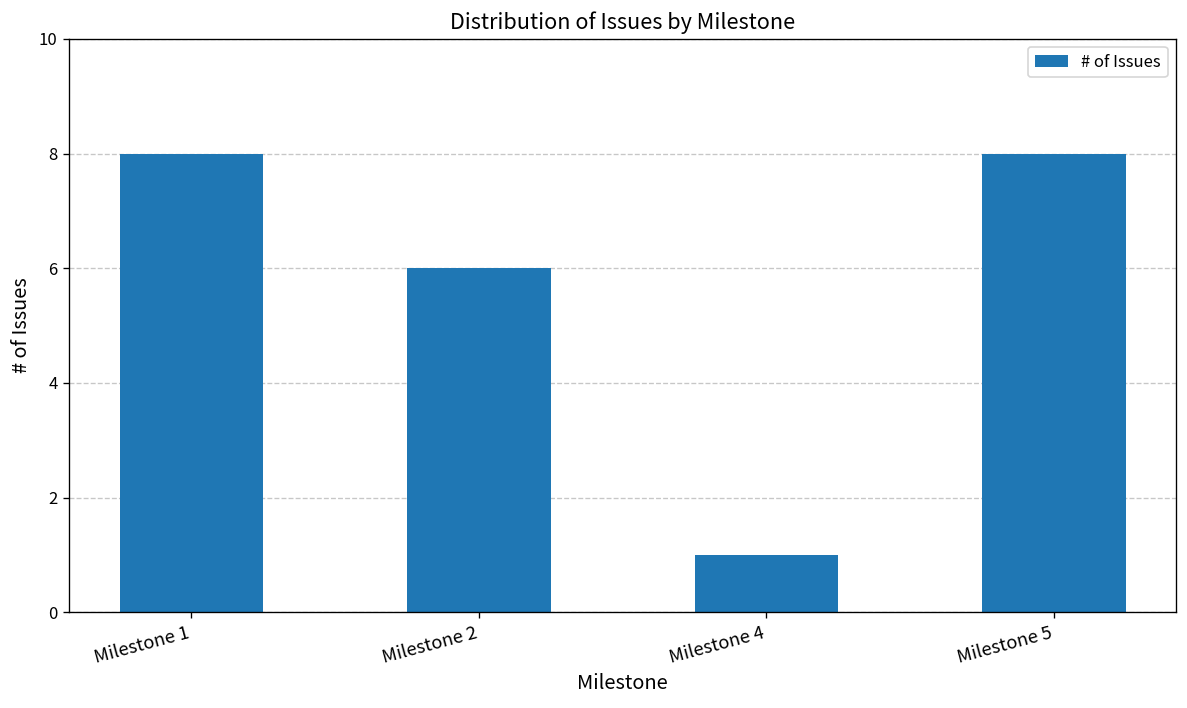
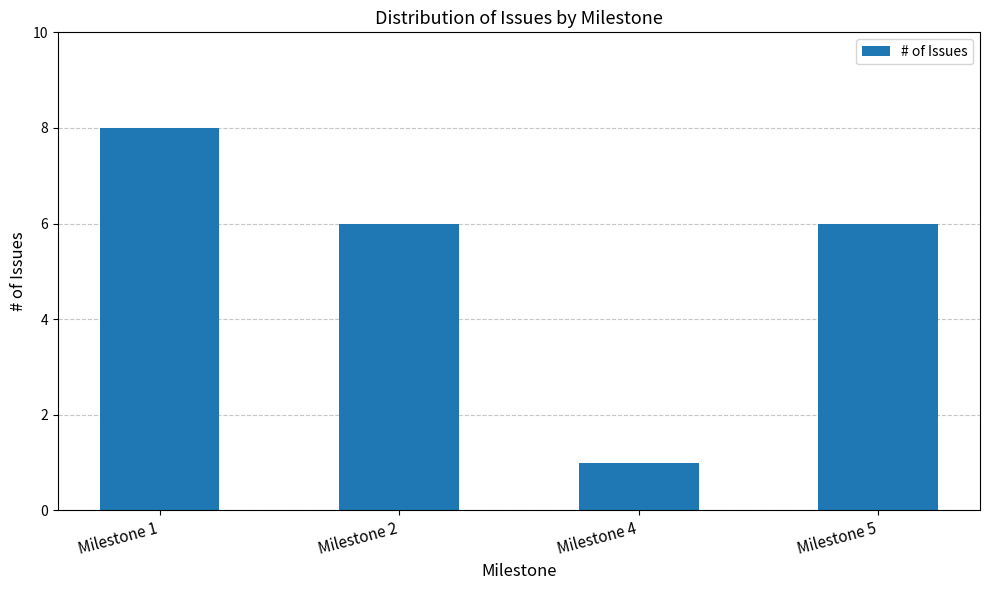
  {
    "Milestone 1": 8,
    "Milestone 2": 6,
    "Milestone 4": 1,
-   "Milestone 5": 8
+   "Milestone 5": 6
  }
